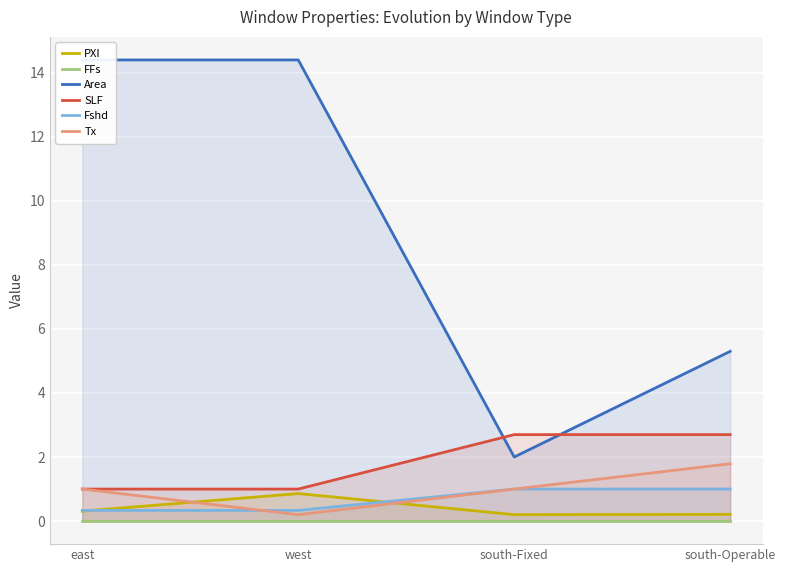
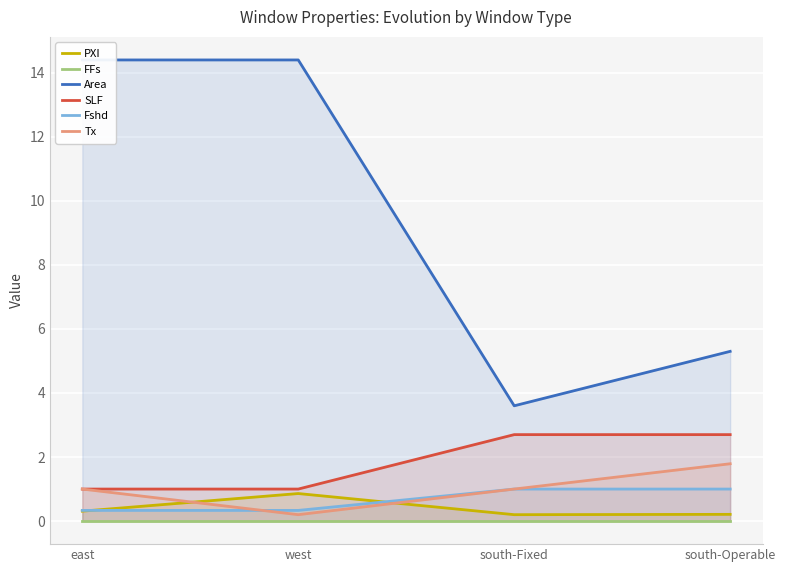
  {
    "PXI": {
      "west": 0.9,
      "south-Fixed": 0.2,
      "south-Operable": 0.2
    },
    "FFs": {
      "east": 0.0,
      "west": 0.0,
      "south-Fixed": 0.0,
      "south-Operable": 0.0
    },
    "Area": {
      "west": 14.4,
-     "south-Fixed": 2.0,
+     "south-Fixed": 3.6,
      "south-Operable": 5.3
    },
    "SLF": {
      "west": 1.0,
      "south-Fixed": 2.7,
      "south-Operable": 2.7
    },
    "Fshd": {
      "west": 0.3,
      "south-Operable": 1.0
    },
    "Tx": {
      "west": 0.2,
      "south-Operable": 1.8
    }
  }
